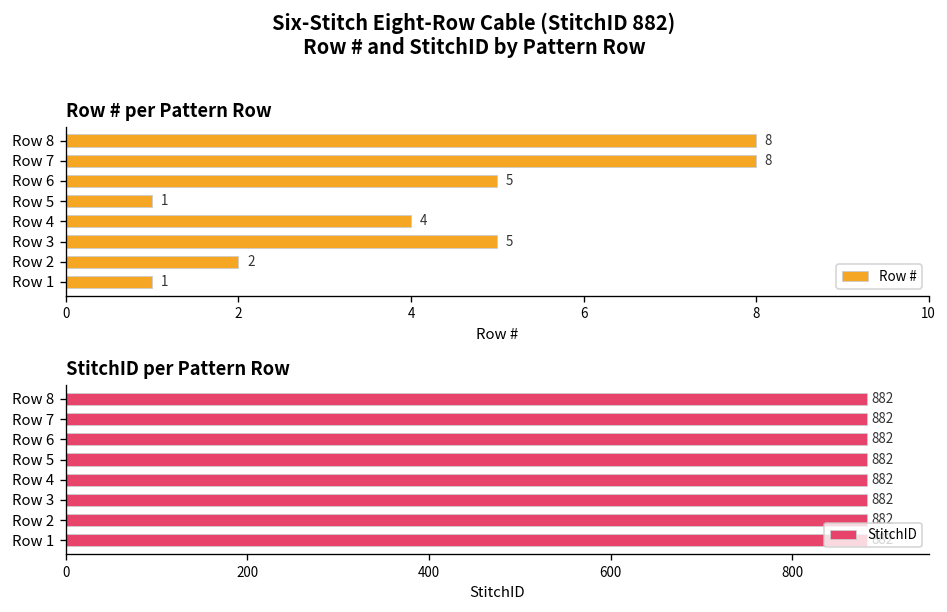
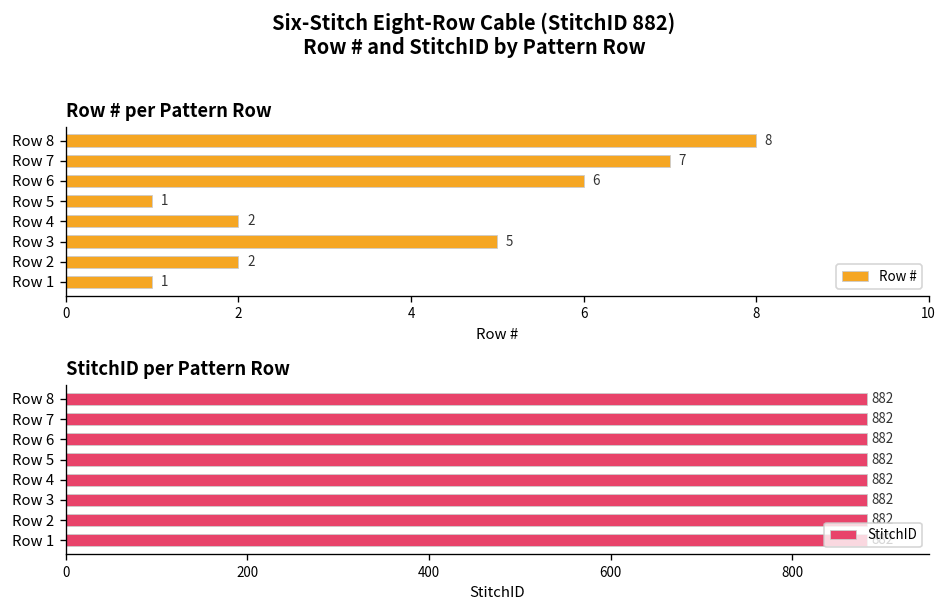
  {
    "Row # per Pattern Row": {
      "Row 8": 8,
-     "Row 7": 8,
-     "Row 6": 5,
+     "Row 7": 7,
+     "Row 6": 6,
      "Row 5": 1,
-     "Row 4": 4,
+     "Row 4": 2,
      "Row 3": 5,
      "Row 2": 2,
      "Row 1": 1
    },
    "StitchID per Pattern Row": {
      "Row 8": 882,
      "Row 7": 882,
      "Row 6": 882,
      "Row 5": 882,
      "Row 4": 882,
      "Row 3": 882
    }
  }
